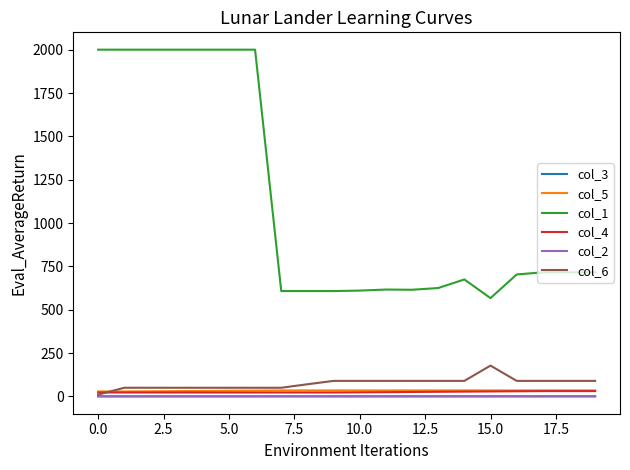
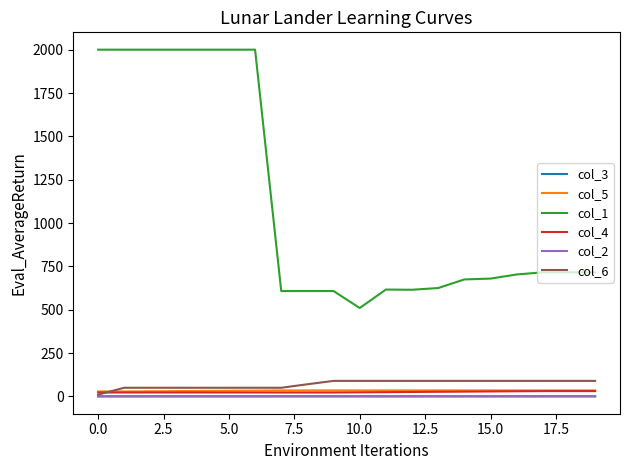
  {
    "col_2": {
      "5.0": 0,
      "10.0": 0,
      "15.0": 0
    },
    "col_1": {
      "0.0": 2000,
      "5.0": 2000,
-     "10.0": 610,
-     "15.0": 570
+     "10.0": 510,
+     "15.0": 680
    },
    "col_6": {
      "5.0": 50,
      "10.0": 90,
-     "15.0": 180
+     "15.0": 90
    }
  }
